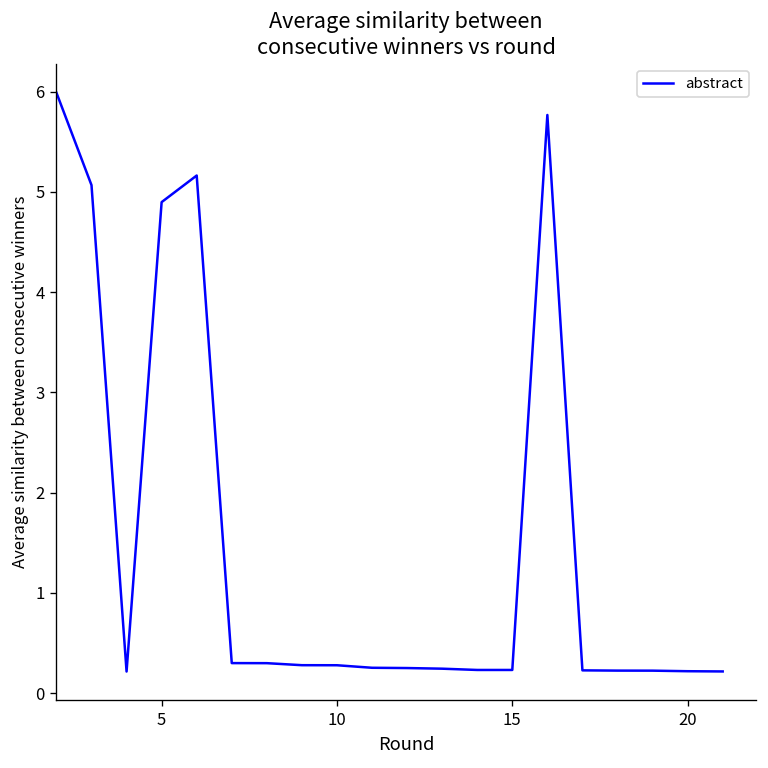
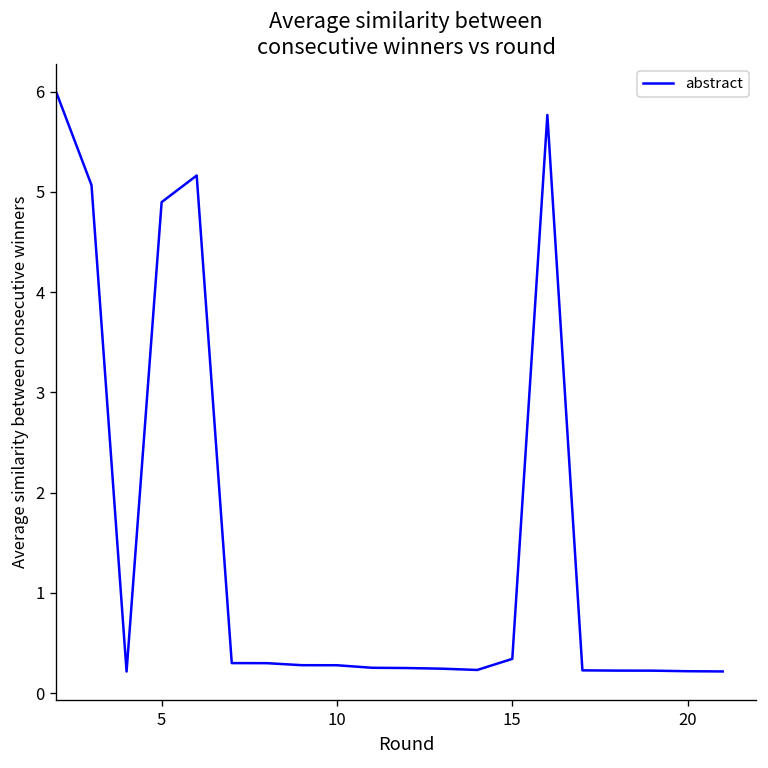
  {
    "5": 4.9,
    "10": 0.3,
-   "15": 0.2,
+   "15": 0.3,
    "20": 0.2
  }
